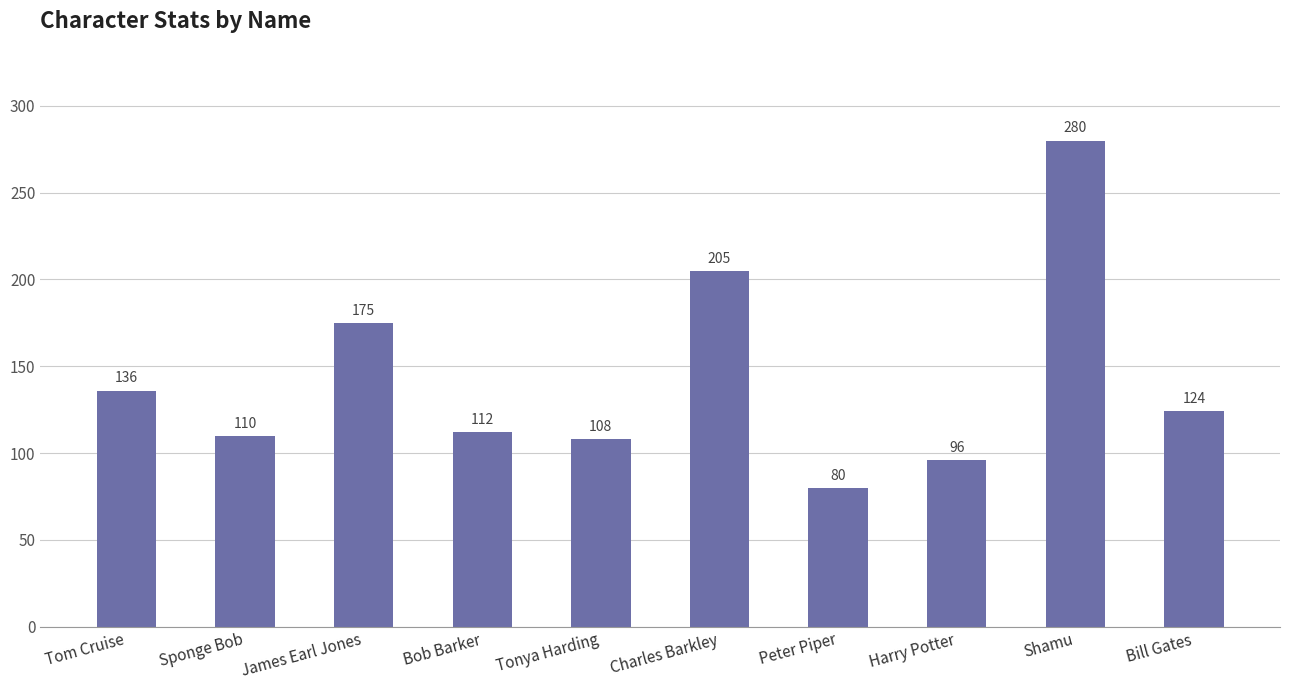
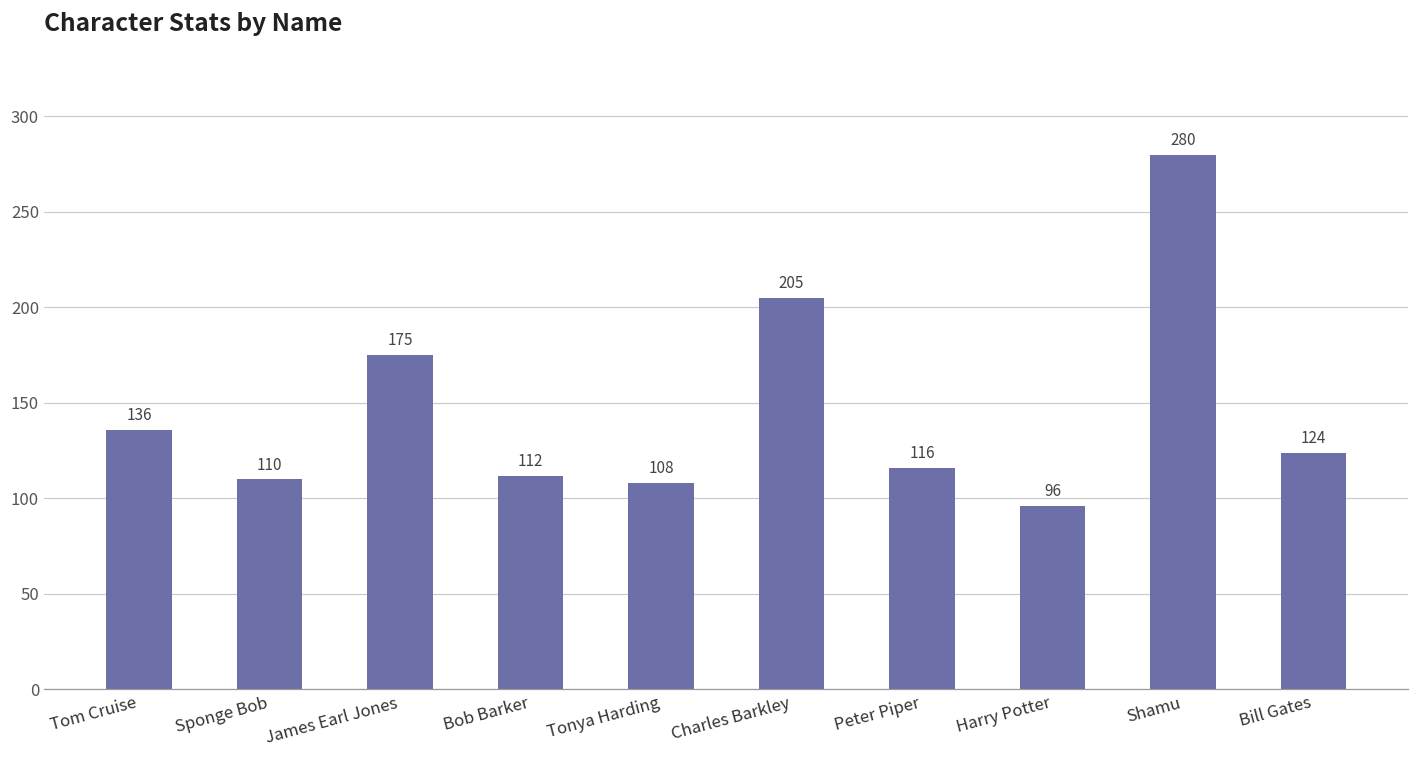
  {
    "Tom Cruise": 136,
    "Sponge Bob": 110,
    "James Earl Jones": 175,
    "Bob Barker": 112,
    "Tonya Harding": 108,
    "Charles Barkley": 205,
-   "Peter Piper": 80,
+   "Peter Piper": 116,
    "Harry Potter": 96,
    "Shamu": 280,
    "Bill Gates": 124
  }
